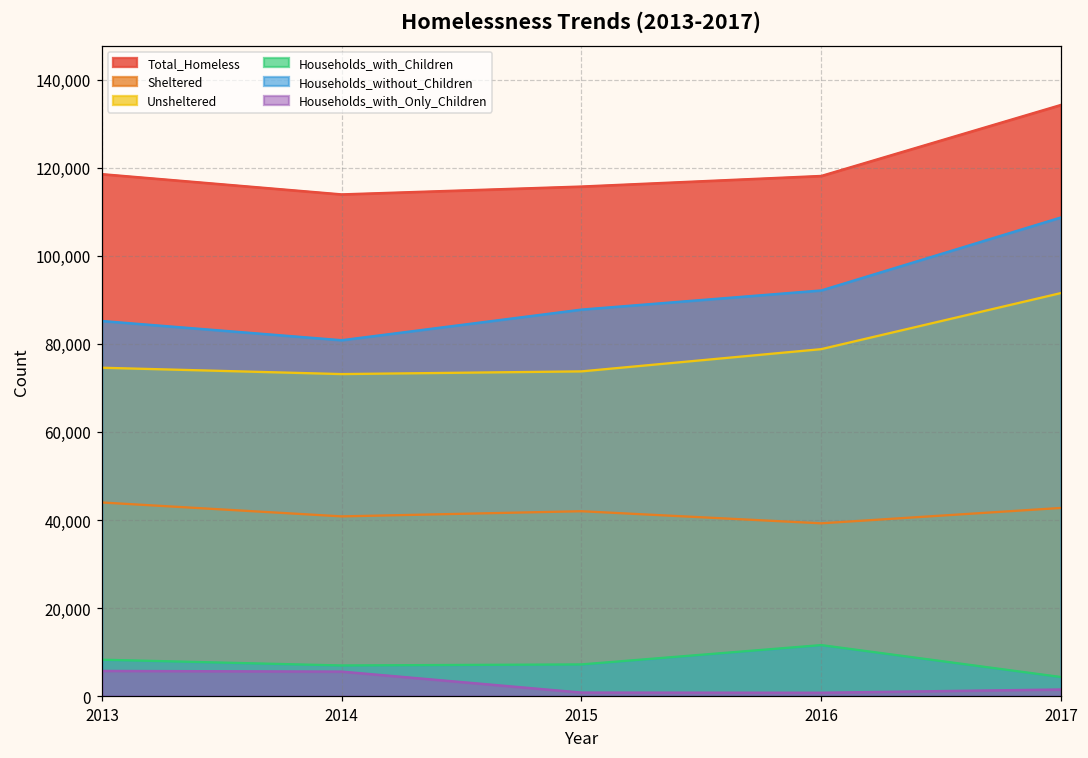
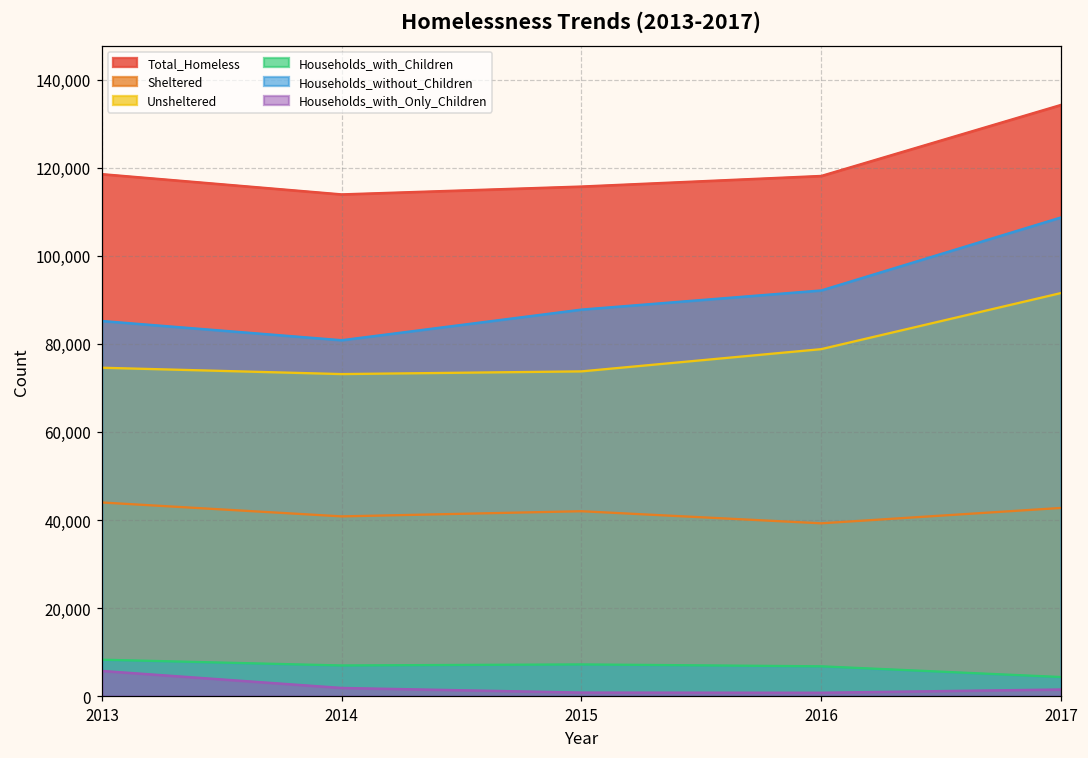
  {
    "Unsheltered": {
      "2013": "75,000",
      "2014": "73,000",
      "2015": "74,000",
      "2016": "79,000",
      "2017": "92,000"
    },
    "Households_with_Children": {
      "2013": "8,000",
      "2014": "7,000",
      "2015": "7,000",
-     "2016": "12,000",
+     "2016": "7,000",
      "2017": "4,000"
    },
    "Households_without_Children": {
      "2013": "85,000",
      "2014": "81,000",
      "2015": "88,000",
      "2016": "92,000",
      "2017": "109,000"
    },
    "Households_with_Only_Children": {
      "2013": "6,000",
-     "2014": "6,000",
+     "2014": "2,000",
      "2015": "1,000",
      "2016": "1,000",
      "2017": "2,000"
    }
  }
